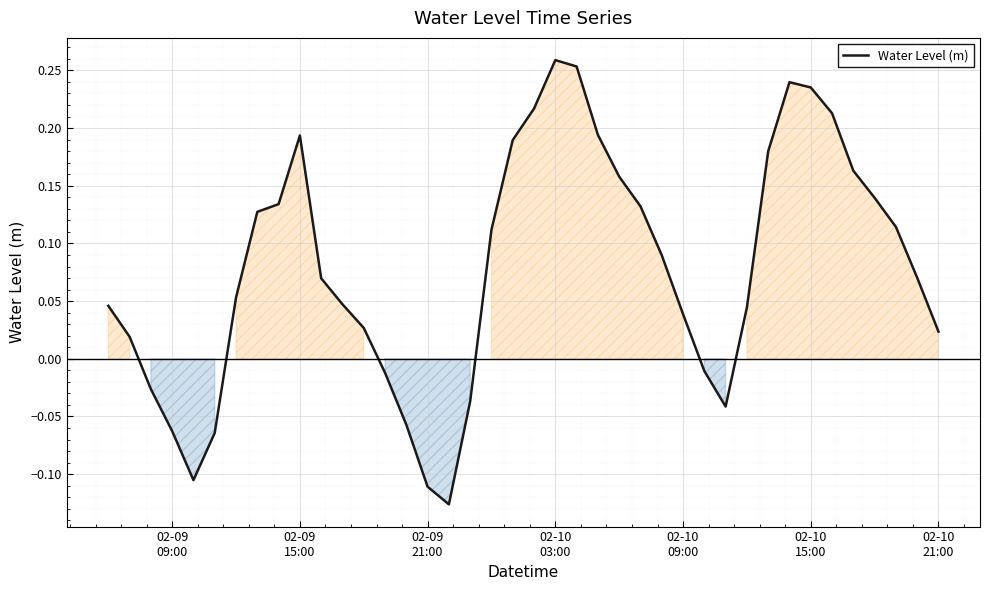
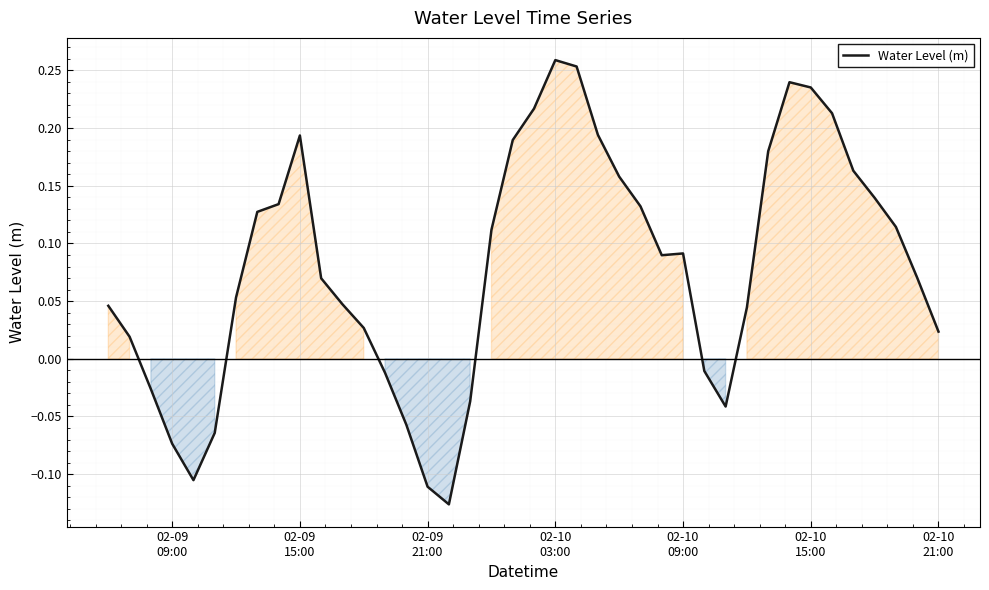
  {
-   "02-09 09:00": -0.063,
+   "02-09 09:00": -0.074,
    "02-09 15:00": 0.194,
    "02-09 21:00": -0.111,
    "02-10 03:00": 0.259,
-   "02-10 09:00": 0.039,
+   "02-10 09:00": 0.091,
    "02-10 15:00": 0.235,
    "02-10 21:00": 0.024
  }
